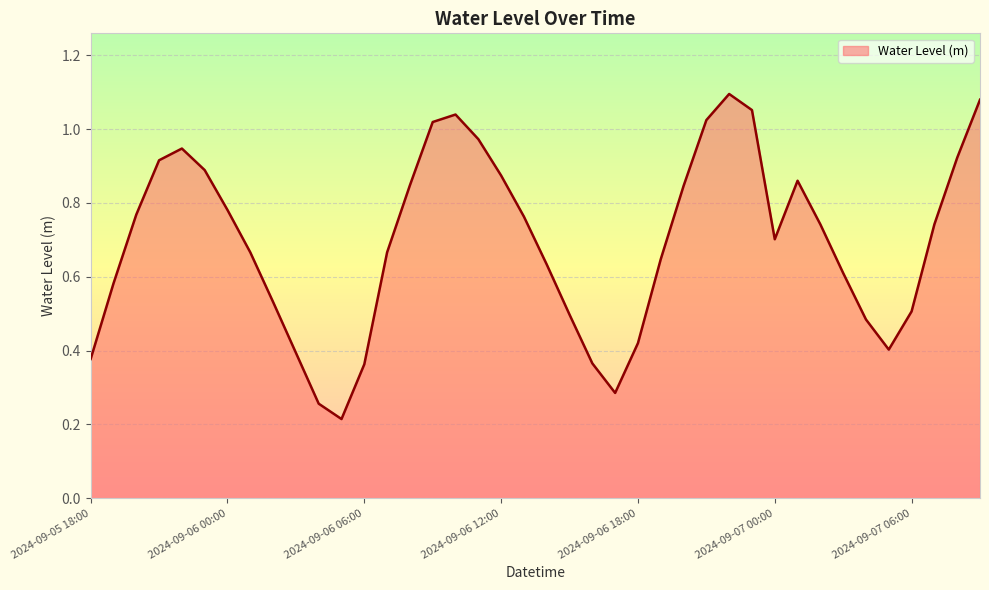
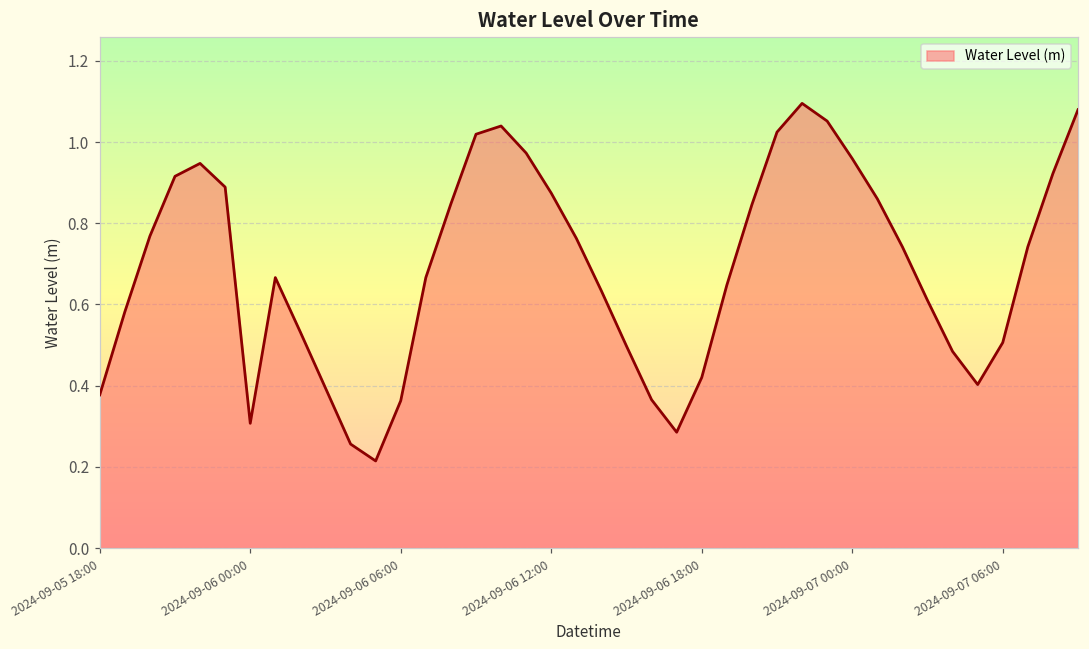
  {
    "2024-09-05 18:00": 0.38,
-   "2024-09-06 00:00": 0.78,
+   "2024-09-06 00:00": 0.31,
    "2024-09-06 06:00": 0.36,
    "2024-09-06 12:00": 0.87,
    "2024-09-06 18:00": 0.42,
-   "2024-09-07 00:00": 0.70,
+   "2024-09-07 00:00": 0.96,
    "2024-09-07 06:00": 0.51
  }
